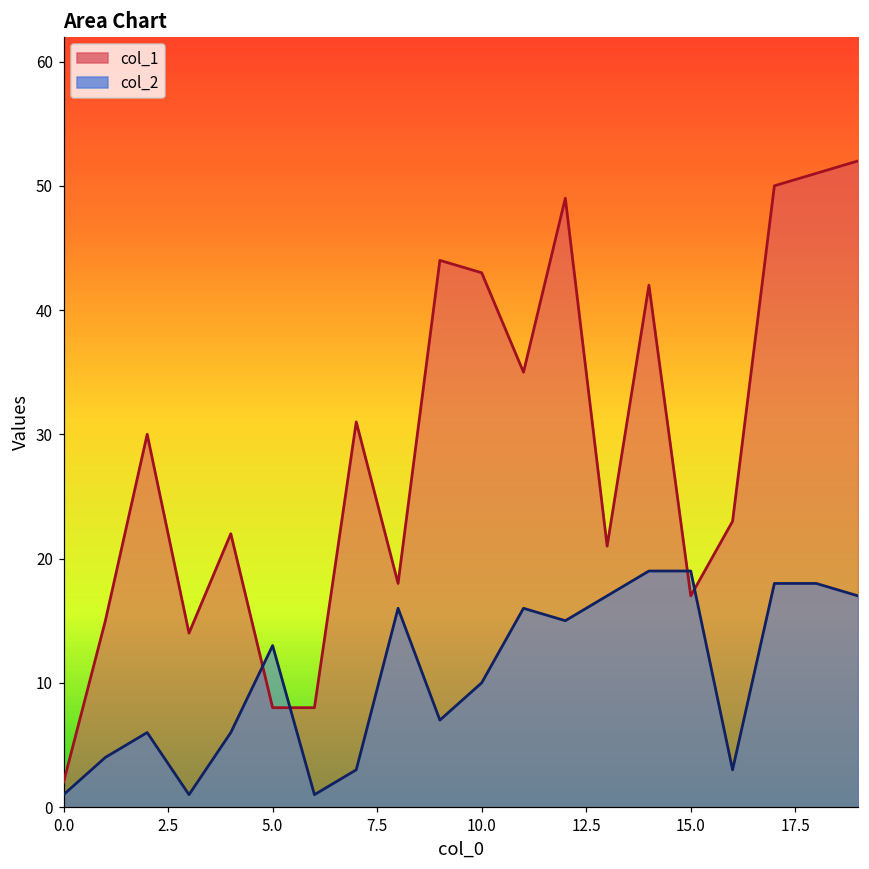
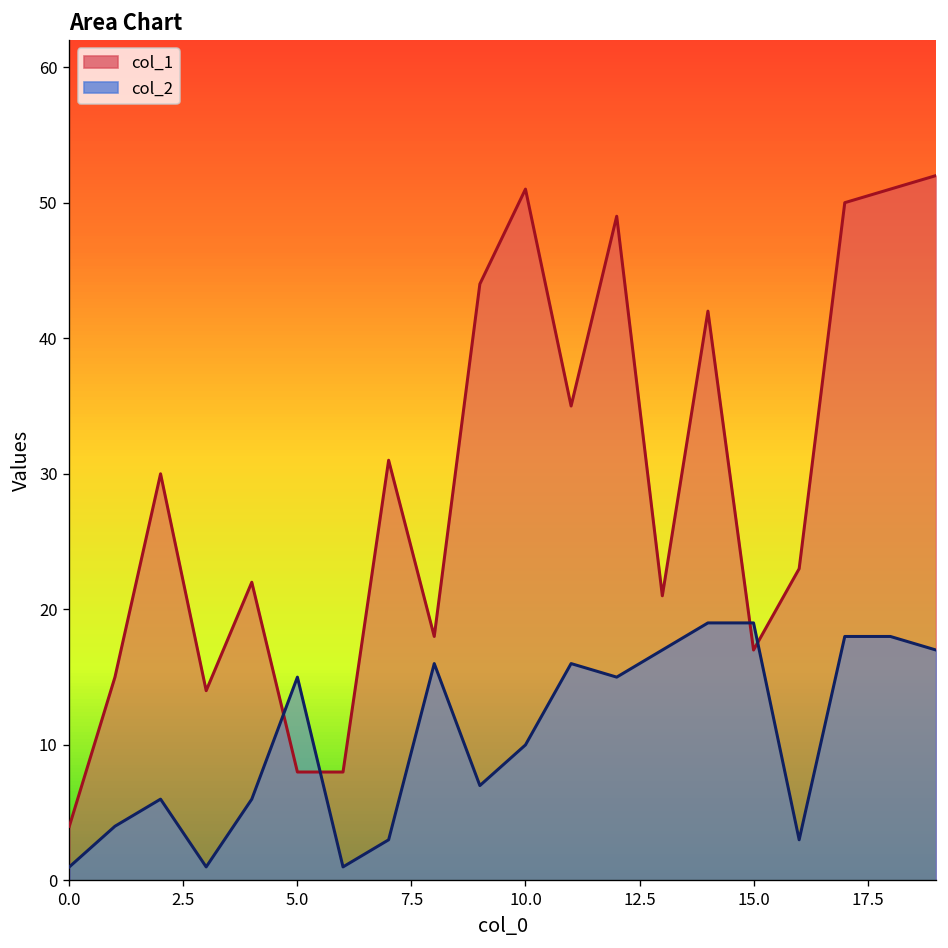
  {
    "col_1": {
-     "0.0": 2,
+     "0.0": 4,
      "5.0": 8,
-     "10.0": 43,
+     "10.0": 51,
      "15.0": 17
    },
    "col_2": {
      "0.0": 1,
-     "5.0": 13,
+     "5.0": 15,
      "10.0": 10,
      "15.0": 19
    }
  }
